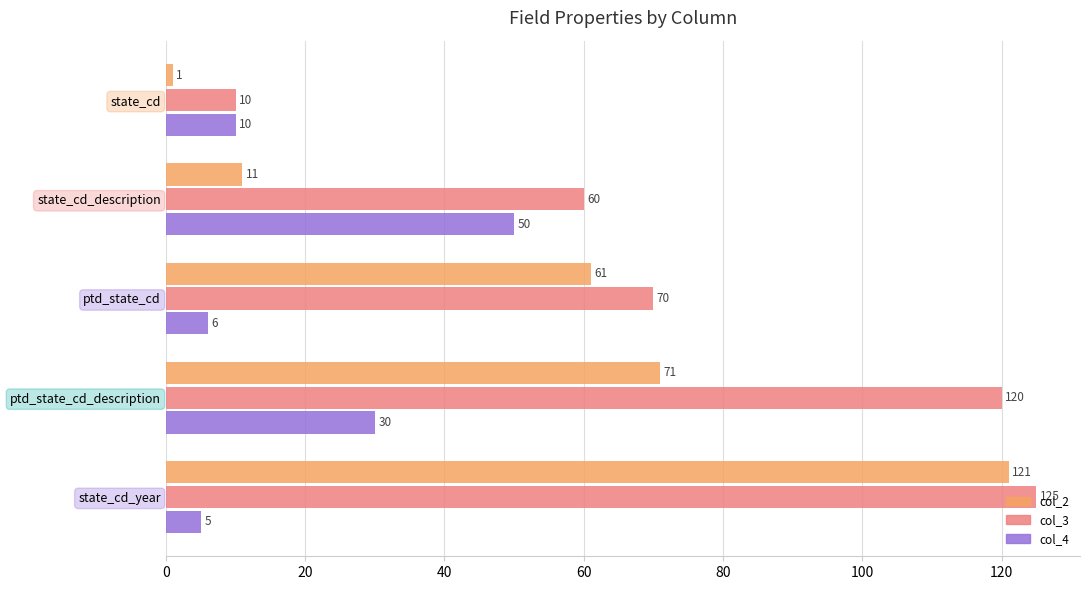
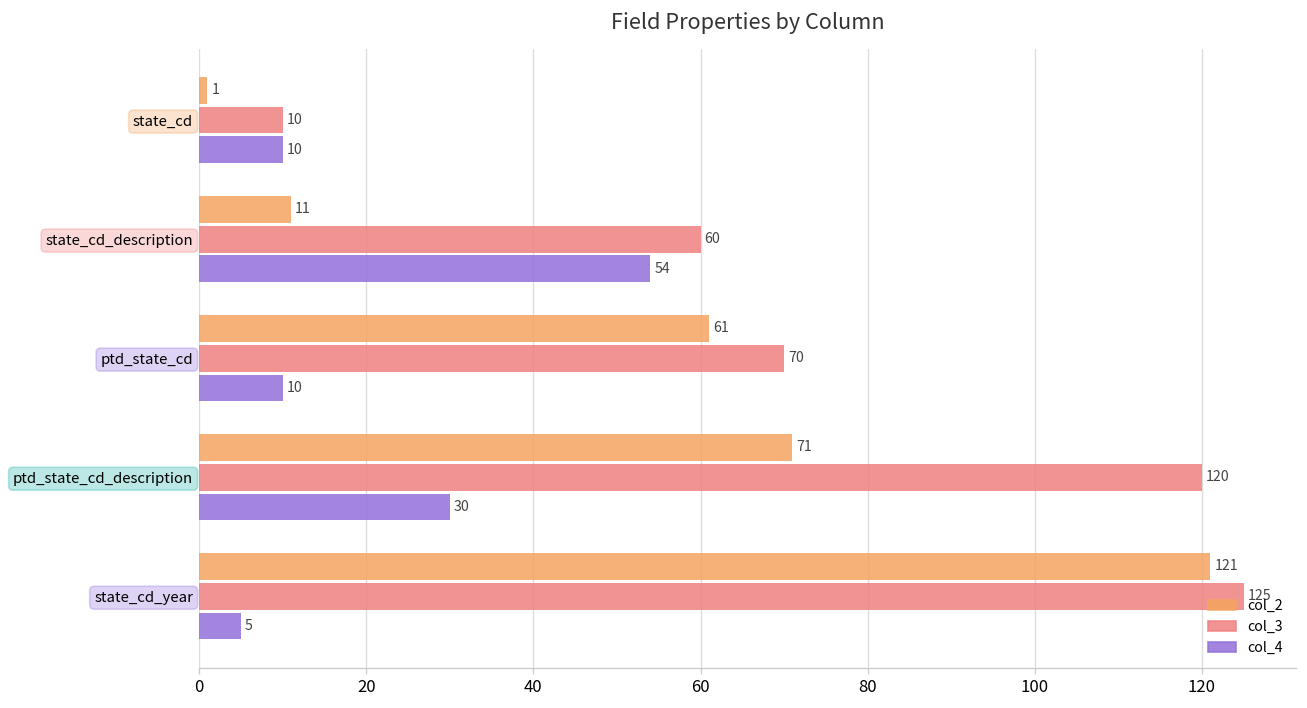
  {
    "col_4": {
      "state_cd": 10,
-     "state_cd_description": 50,
-     "ptd_state_cd": 6,
+     "state_cd_description": 54,
+     "ptd_state_cd": 10,
      "ptd_state_cd_description": 30,
      "state_cd_year": 5
    }
  }
